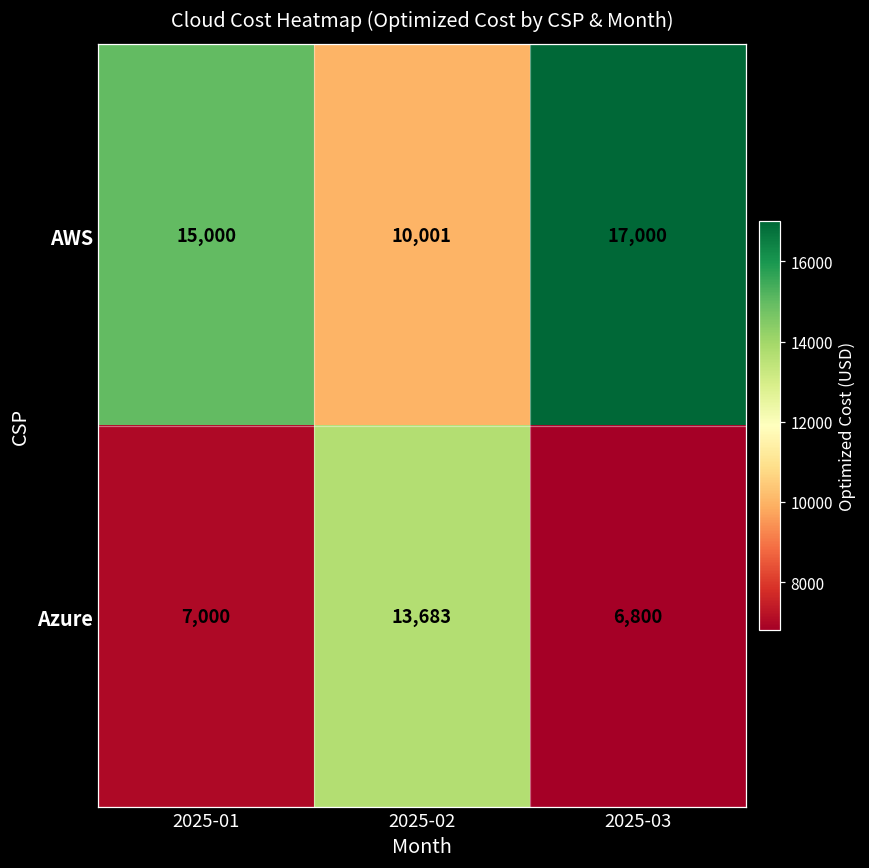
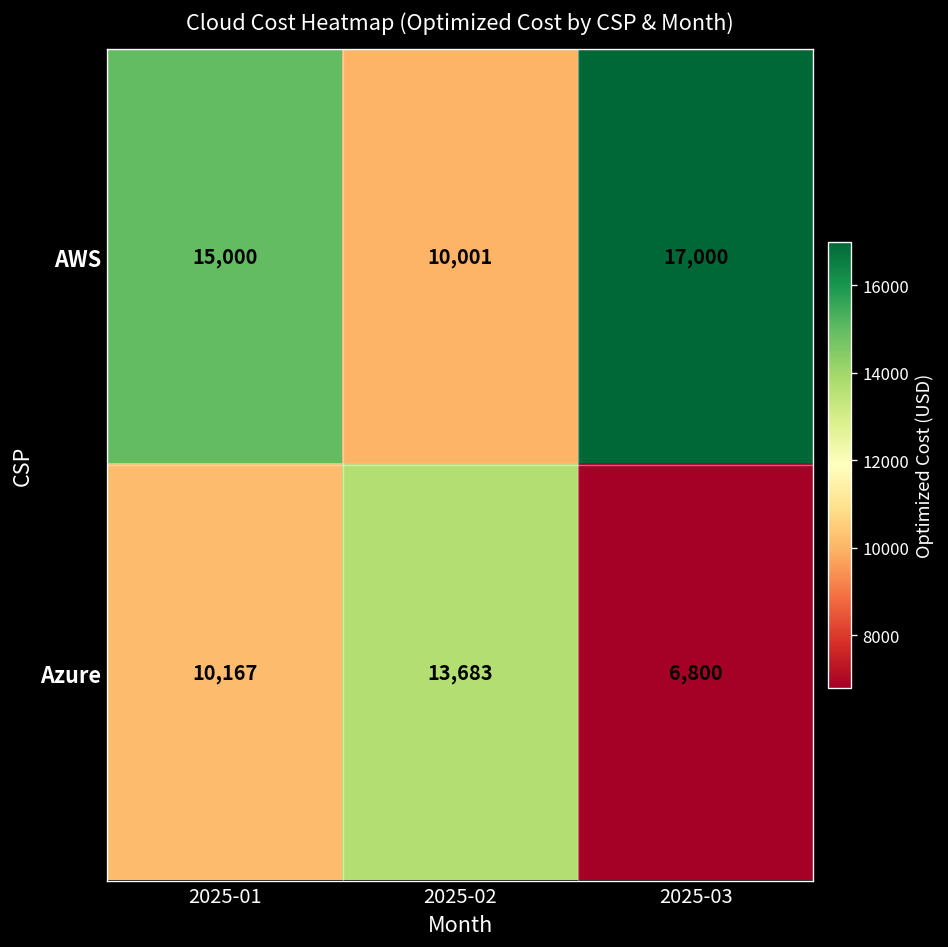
  {
    "AWS": {
      "2025-01": "15,000",
      "2025-02": "10,001",
      "2025-03": "17,000"
    },
    "Azure": {
-     "2025-01": "7,000",
+     "2025-01": "10,167",
      "2025-02": "13,683",
      "2025-03": "6,800"
    }
  }
